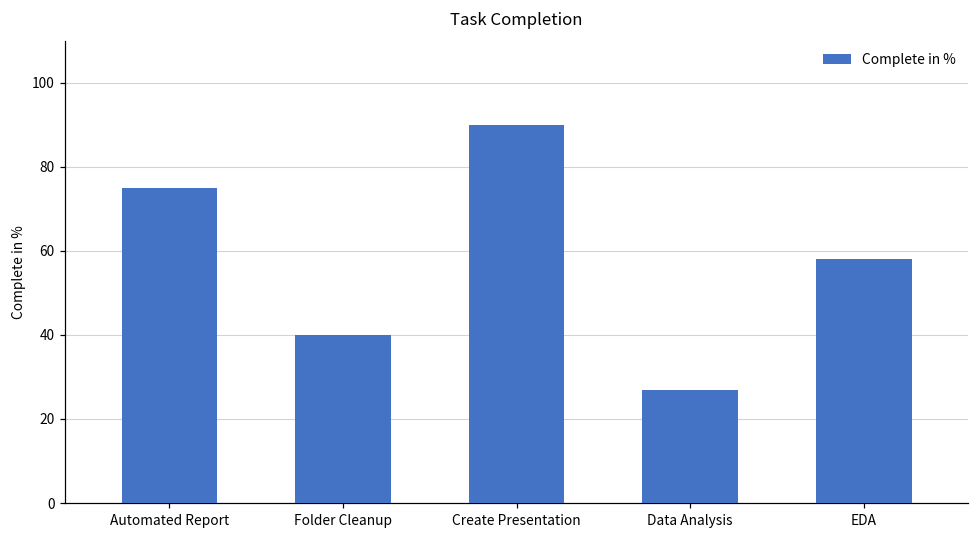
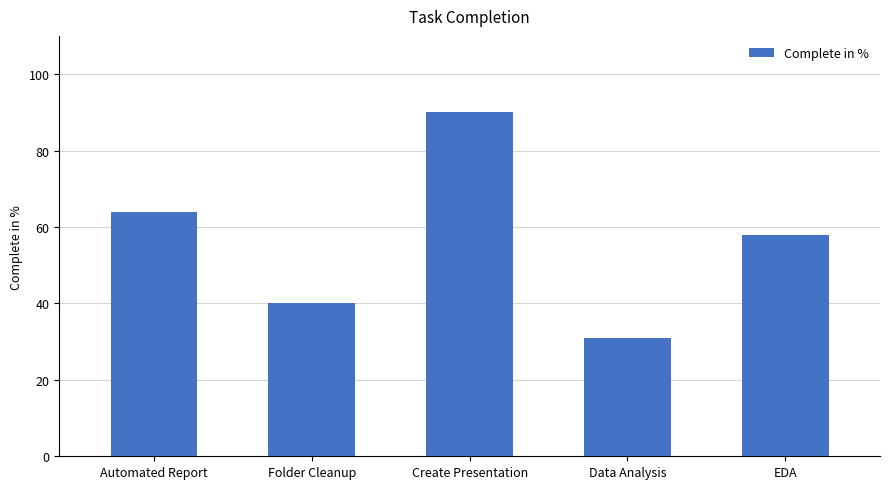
  {
-   "Automated Report": 75,
+   "Automated Report": 64,
    "Folder Cleanup": 40,
    "Create Presentation": 90,
-   "Data Analysis": 27,
+   "Data Analysis": 31,
    "EDA": 58
  }
